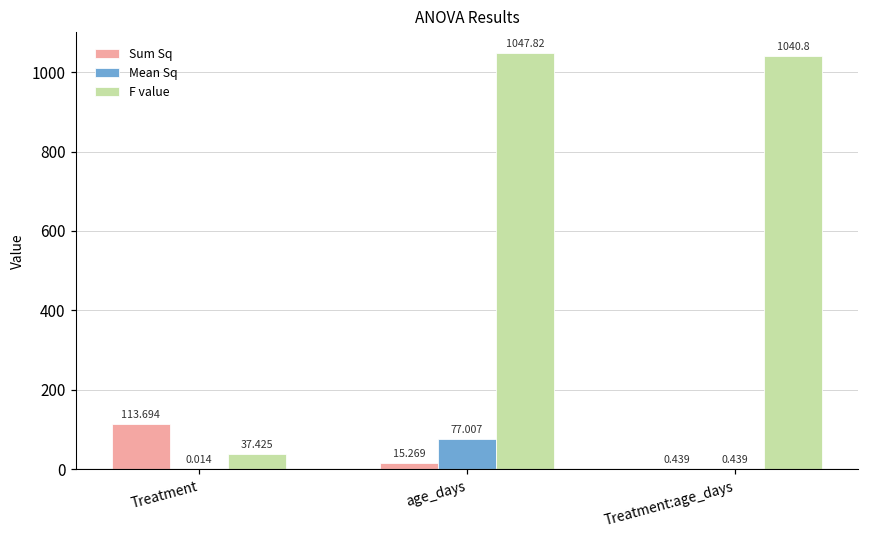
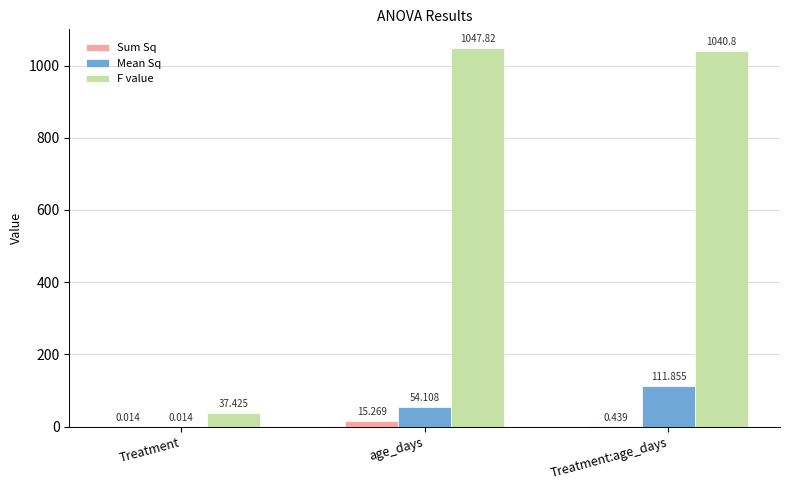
  {
    "Sum Sq": {
-     "Treatment": 113.694,
+     "Treatment": 0.014,
      "age_days": 15.269,
      "Treatment:age_days": 0.439
    },
    "Mean Sq": {
      "Treatment": 0.014,
-     "age_days": 77.007,
-     "Treatment:age_days": 0.439
+     "age_days": 54.108,
+     "Treatment:age_days": 111.855
    },
    "F value": {
      "Treatment": 37.425,
      "age_days": 1047.82,
      "Treatment:age_days": 1040.8
    }
  }
